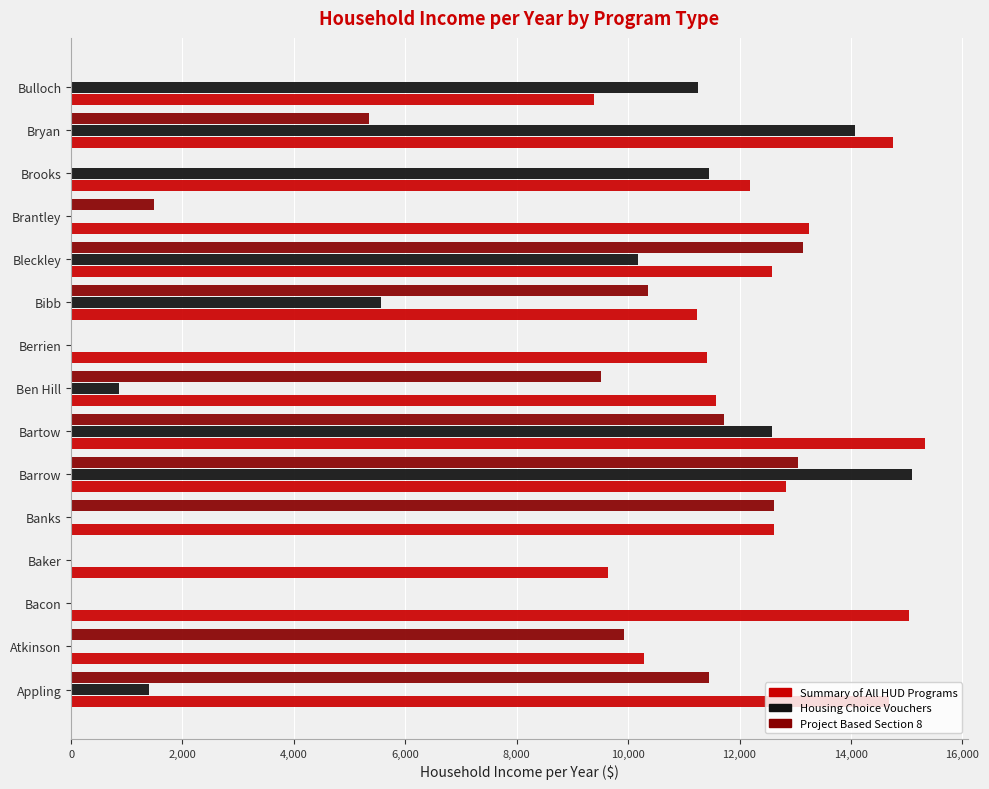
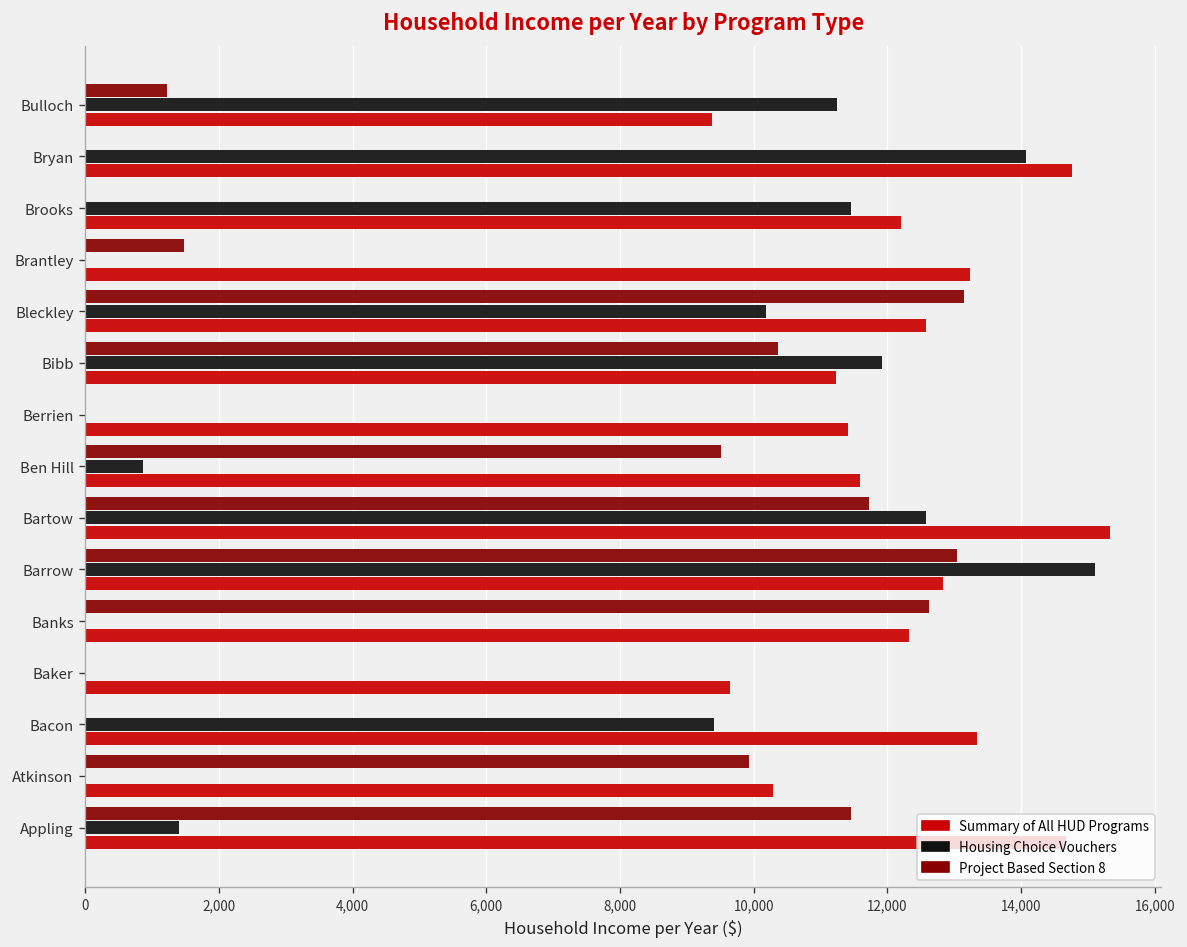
  {
    "Summary of All HUD Programs": {
      "Bulloch": "9,400",
      "Bryan": "14,800",
      "Brooks": "12,200",
      "Brantley": "13,200",
      "Bleckley": "12,600",
      "Bibb": "11,200",
      "Berrien": "11,400",
      "Ben Hill": "11,600",
      "Bartow": "15,300",
      "Barrow": "12,800",
-     "Banks": "12,600",
+     "Banks": "12,300",
      "Baker": "9,600",
-     "Bacon": "15,000",
+     "Bacon": "13,300",
      "Atkinson": "10,300"
    },
    "Housing Choice Vouchers": {
      "Bulloch": "11,200",
      "Bryan": "14,100",
      "Brooks": "11,500",
      "Brantley": "0",
      "Bleckley": "10,200",
-     "Bibb": "5,600",
+     "Bibb": "11,900",
      "Berrien": "0",
      "Ben Hill": "900",
      "Bartow": "12,600",
      "Barrow": "15,100",
      "Banks": "0",
      "Baker": "0",
-     "Bacon": "0",
+     "Bacon": "9,400",
      "Atkinson": "0",
      "Appling": "1,400"
    },
    "Project Based Section 8": {
-     "Bulloch": "0",
-     "Bryan": "5,300",
+     "Bulloch": "1,200",
+     "Bryan": "0",
      "Brooks": "0",
      "Brantley": "1,500",
      "Bleckley": "13,100",
      "Bibb": "10,400",
      "Berrien": "0",
      "Ben Hill": "9,500",
      "Bartow": "11,700",
      "Barrow": "13,000",
      "Banks": "12,600",
      "Baker": "0",
      "Bacon": "0",
      "Atkinson": "9,900",
      "Appling": "11,500"
    }
  }
